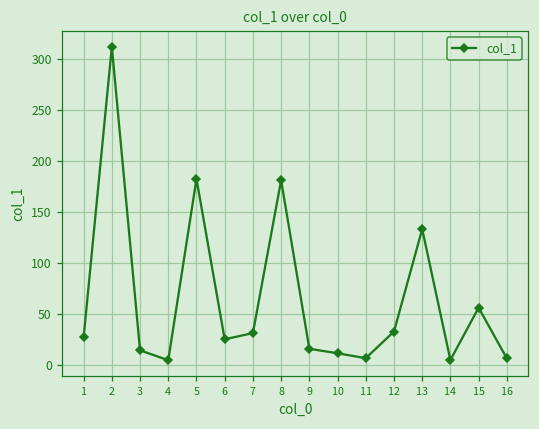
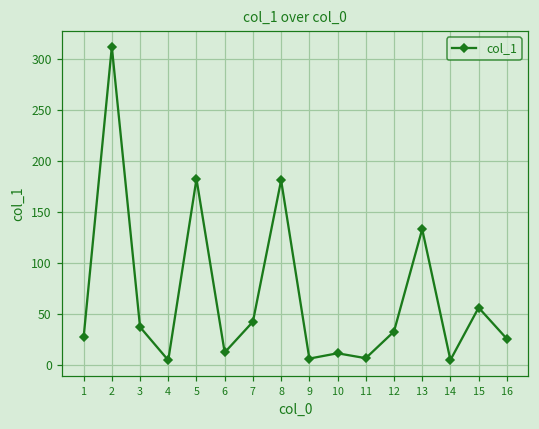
  {
    "1": 30,
    "2": 310,
-   "3": 10,
+   "3": 40,
    "4": 10,
    "5": 180,
-   "6": 30,
-   "7": 30,
+   "6": 10,
+   "7": 40,
    "8": 180,
-   "9": 20,
+   "9": 10,
    "10": 10,
    "11": 10,
    "12": 30,
    "13": 130,
    "14": 10,
    "15": 60,
-   "16": 10
+   "16": 30
  }
